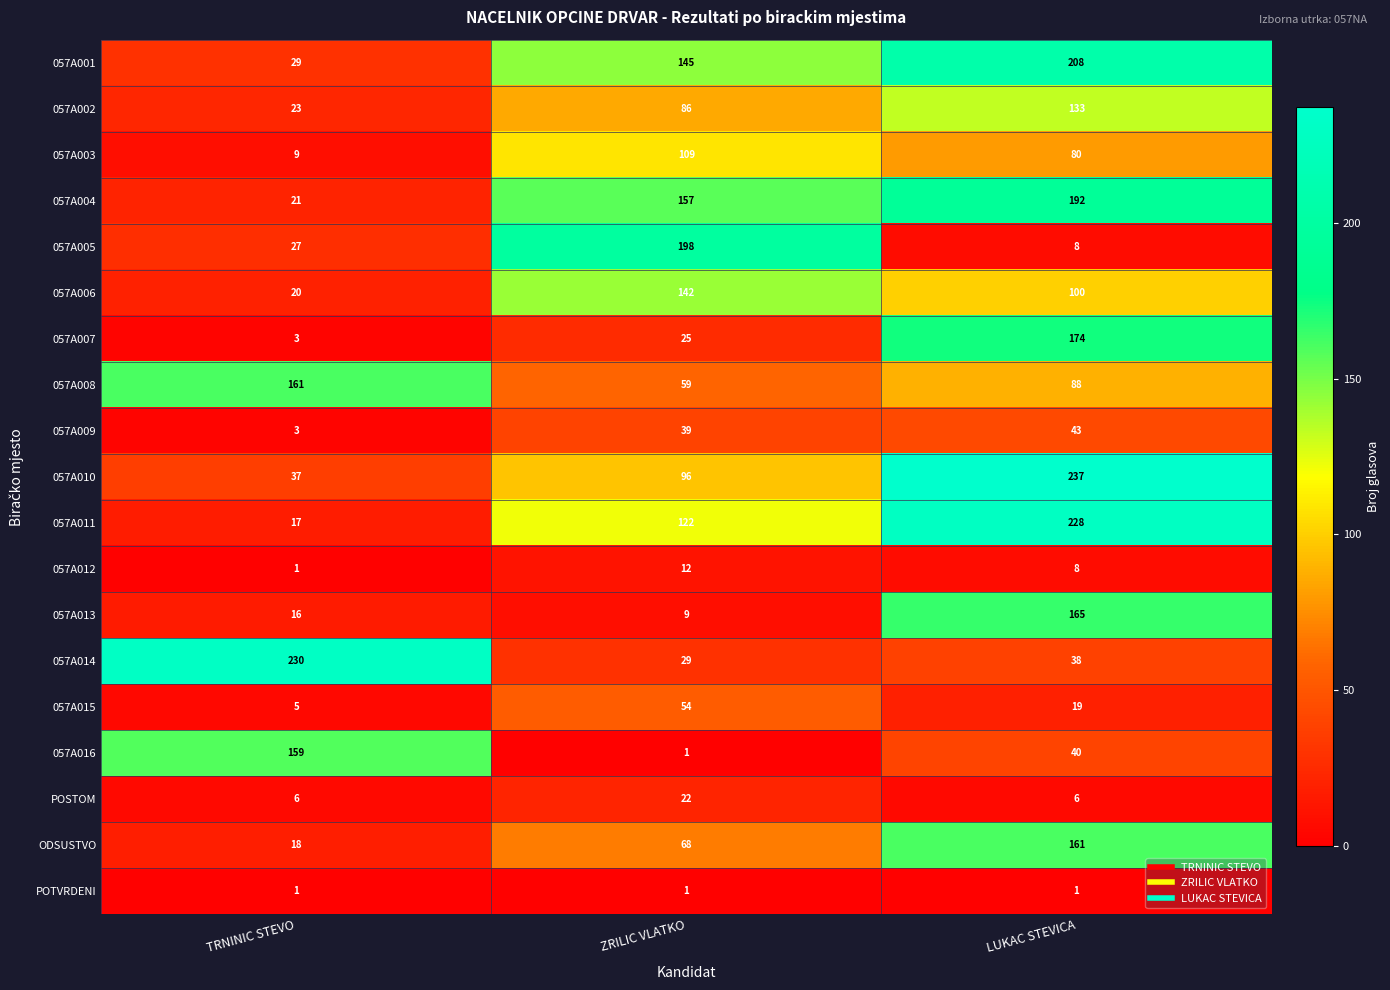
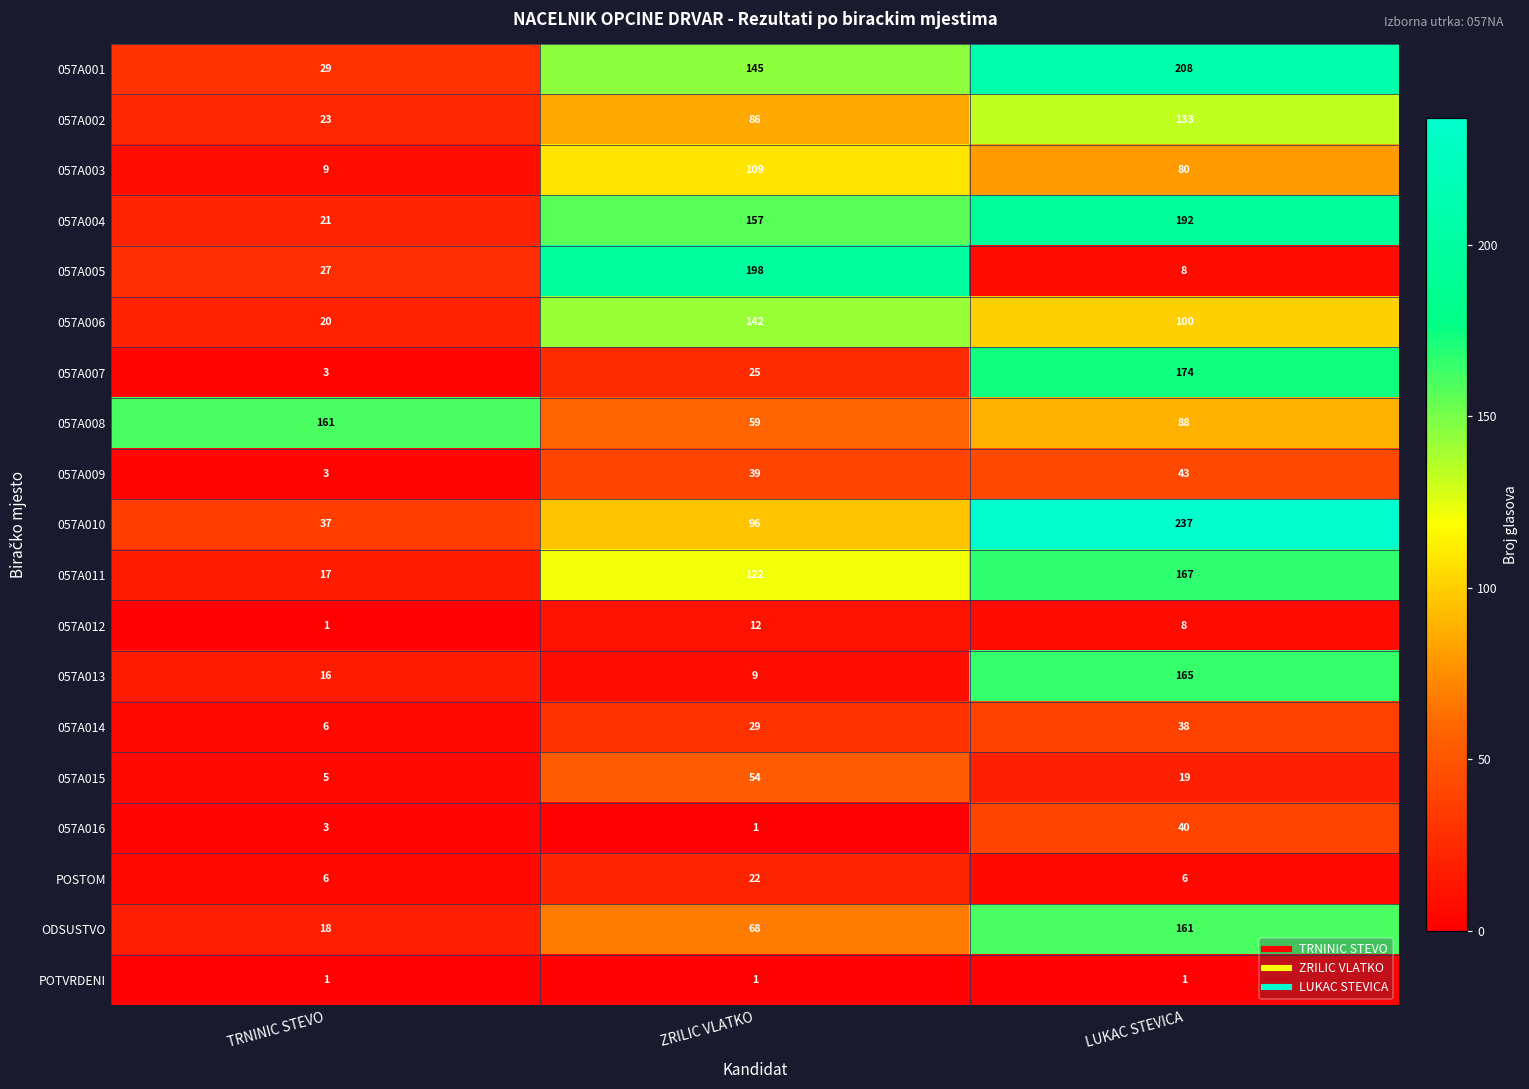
  {
    "057A001": {
      "TRNINIC STEVO": 29,
      "ZRILIC VLATKO": 145,
      "LUKAC STEVICA": 208
    },
    "057A002": {
      "TRNINIC STEVO": 23,
      "ZRILIC VLATKO": 86,
      "LUKAC STEVICA": 133
    },
    "057A003": {
      "TRNINIC STEVO": 9,
      "ZRILIC VLATKO": 109,
      "LUKAC STEVICA": 80
    },
    "057A004": {
      "TRNINIC STEVO": 21,
      "ZRILIC VLATKO": 157,
      "LUKAC STEVICA": 192
    },
    "057A005": {
      "TRNINIC STEVO": 27,
      "ZRILIC VLATKO": 198,
      "LUKAC STEVICA": 8
    },
    "057A006": {
      "TRNINIC STEVO": 20,
      "ZRILIC VLATKO": 142,
      "LUKAC STEVICA": 100
    },
    "057A007": {
      "TRNINIC STEVO": 3,
      "ZRILIC VLATKO": 25,
      "LUKAC STEVICA": 174
    },
    "057A008": {
      "TRNINIC STEVO": 161,
      "ZRILIC VLATKO": 59,
      "LUKAC STEVICA": 88
    },
    "057A009": {
      "TRNINIC STEVO": 3,
      "ZRILIC VLATKO": 39,
      "LUKAC STEVICA": 43
    },
    "057A010": {
      "TRNINIC STEVO": 37,
      "ZRILIC VLATKO": 96,
      "LUKAC STEVICA": 237
    },
    "057A011": {
      "TRNINIC STEVO": 17,
      "ZRILIC VLATKO": 122,
-     "LUKAC STEVICA": 228
+     "LUKAC STEVICA": 167
    },
    "057A012": {
      "TRNINIC STEVO": 1,
      "ZRILIC VLATKO": 12,
      "LUKAC STEVICA": 8
    },
    "057A013": {
      "TRNINIC STEVO": 16,
      "ZRILIC VLATKO": 9,
      "LUKAC STEVICA": 165
    },
    "057A014": {
-     "TRNINIC STEVO": 230,
+     "TRNINIC STEVO": 6,
      "ZRILIC VLATKO": 29,
      "LUKAC STEVICA": 38
    },
    "057A015": {
      "TRNINIC STEVO": 5,
      "ZRILIC VLATKO": 54,
      "LUKAC STEVICA": 19
    },
    "057A016": {
-     "TRNINIC STEVO": 159,
+     "TRNINIC STEVO": 3,
      "ZRILIC VLATKO": 1,
      "LUKAC STEVICA": 40
    },
    "POSTOM": {
      "TRNINIC STEVO": 6,
      "ZRILIC VLATKO": 22,
      "LUKAC STEVICA": 6
    },
    "ODSUSTVO": {
      "TRNINIC STEVO": 18,
      "ZRILIC VLATKO": 68,
      "LUKAC STEVICA": 161
    },
    "POTVRDENI": {
      "TRNINIC STEVO": 1,
      "ZRILIC VLATKO": 1,
      "LUKAC STEVICA": 1
    }
  }
